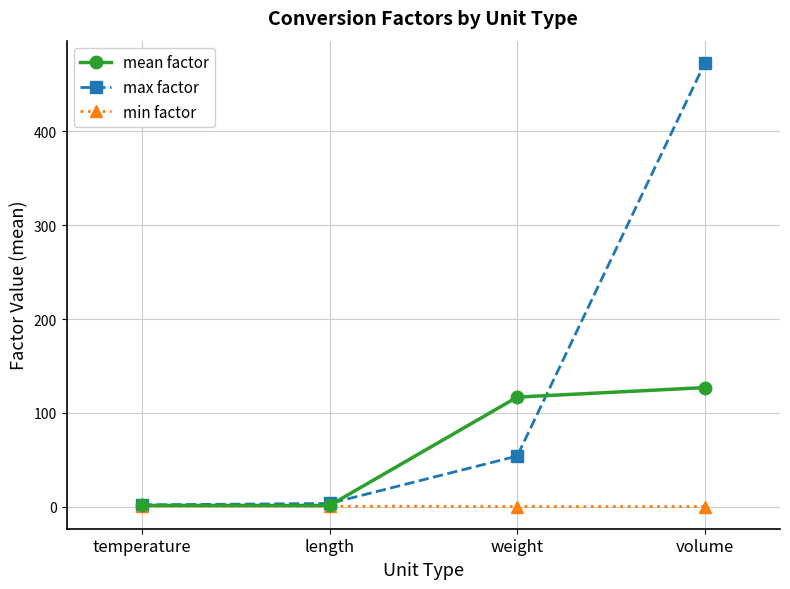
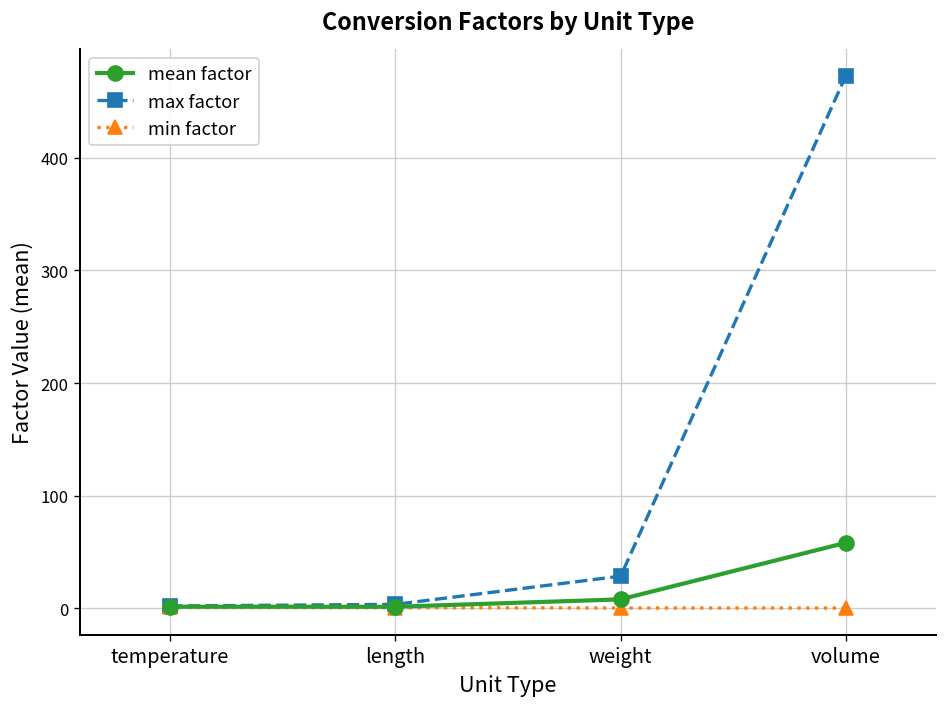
  {
    "mean factor": {
-     "weight": 120,
-     "volume": 130
+     "weight": 10,
+     "volume": 60
    },
    "max factor": {
-     "weight": 50,
+     "weight": 30,
      "volume": 470
    },
    "min factor": {
      "weight": 0,
      "volume": 0
    }
  }
